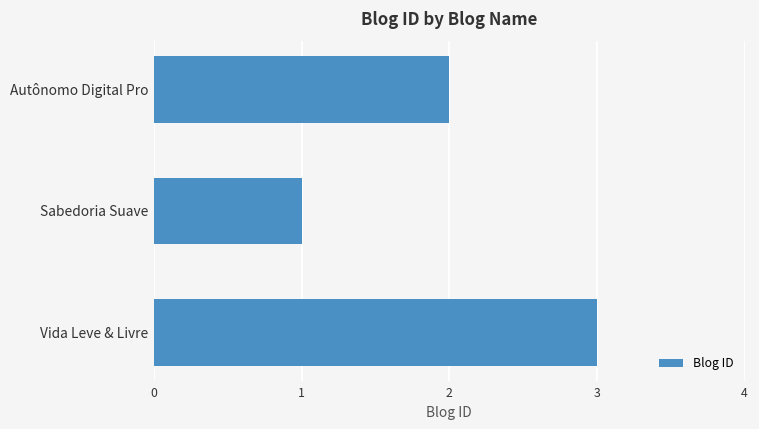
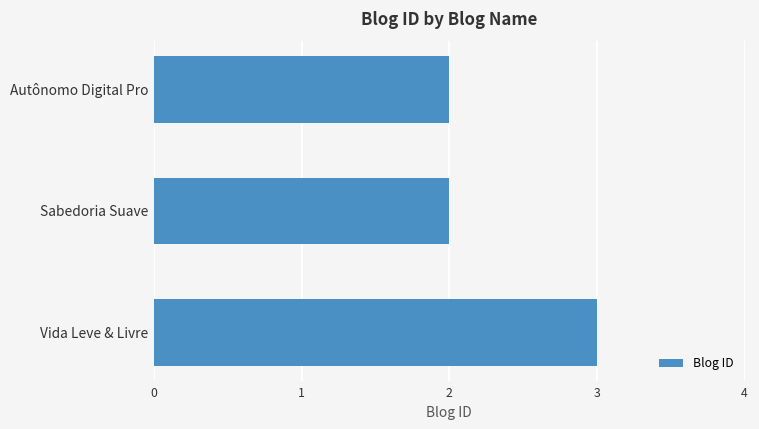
  {
    "Autônomo Digital Pro": 2,
-   "Sabedoria Suave": 1,
+   "Sabedoria Suave": 2,
    "Vida Leve & Livre": 3
  }
